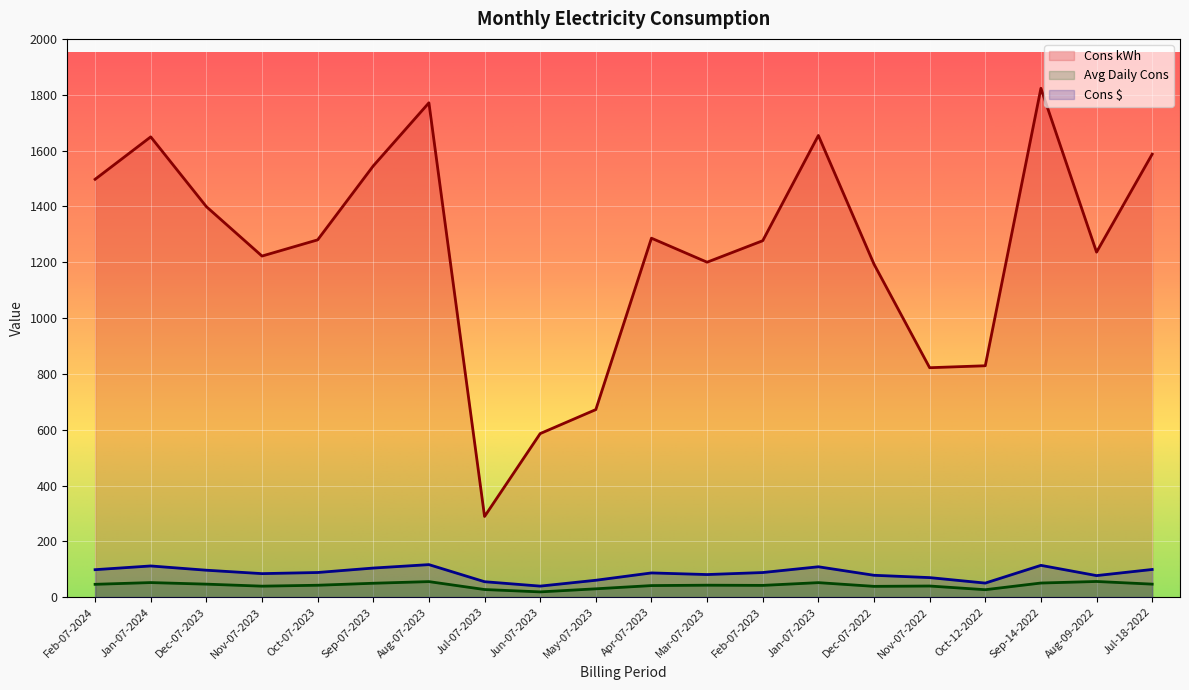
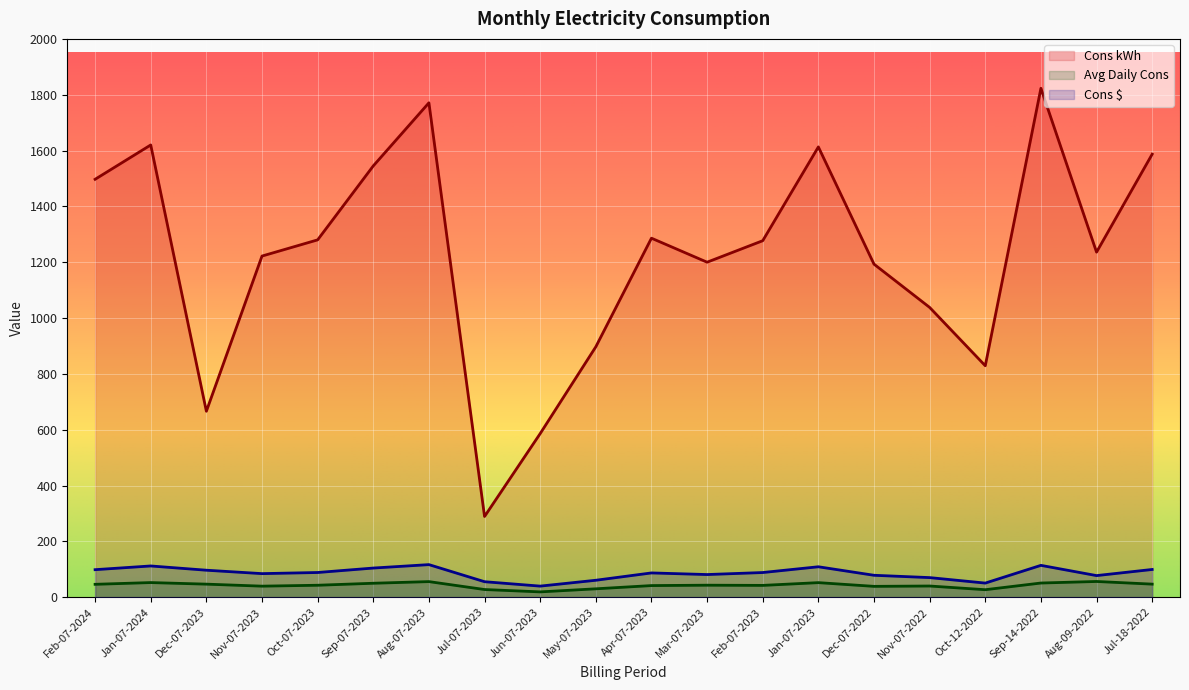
  {
    "Cons kWh": {
      "Feb-07-2024": 1500,
-     "Jan-07-2024": 1650,
-     "Dec-07-2023": 1400,
+     "Jan-07-2024": 1620,
+     "Dec-07-2023": 670,
      "Nov-07-2023": 1220,
      "Oct-07-2023": 1280,
      "Sep-07-2023": 1550,
      "Aug-07-2023": 1770,
      "Jul-07-2023": 290,
      "Jun-07-2023": 590,
-     "May-07-2023": 670,
+     "May-07-2023": 900,
      "Apr-07-2023": 1290,
      "Mar-07-2023": 1200,
      "Feb-07-2023": 1280,
-     "Jan-07-2023": 1650,
+     "Jan-07-2023": 1610,
      "Dec-07-2022": 1190,
-     "Nov-07-2022": 820,
+     "Nov-07-2022": 1040,
      "Oct-12-2022": 830,
      "Sep-14-2022": 1820,
      "Aug-09-2022": 1240,
      "Jul-18-2022": 1590
    }
  }
